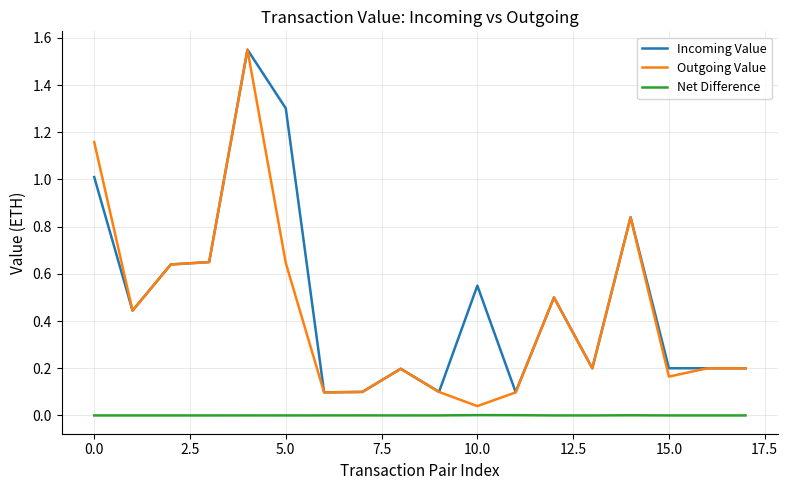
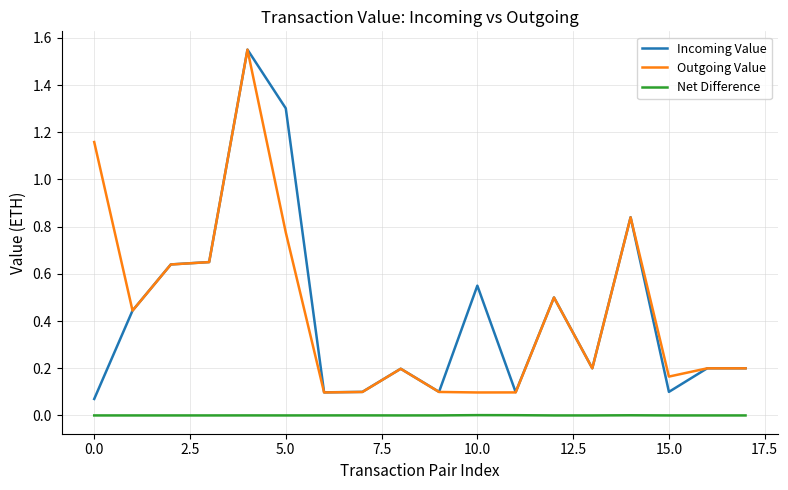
  {
    "Incoming Value": {
-     "0.0": 1.01,
+     "0.0": 0.07,
      "5.0": 1.30,
      "10.0": 0.55,
-     "15.0": 0.2
+     "15.0": 0.1
    },
    "Outgoing Value": {
      "0.0": 1.16,
-     "5.0": 0.65,
-     "10.0": 0.04,
+     "5.0": 0.78,
+     "10.0": 0.10,
      "15.0": 0.16
    },
    "Net Difference": {
      "0.0": 0.00,
      "5.0": 0.00,
      "10.0": 0.00,
      "15.0": 0.00
    }
  }
